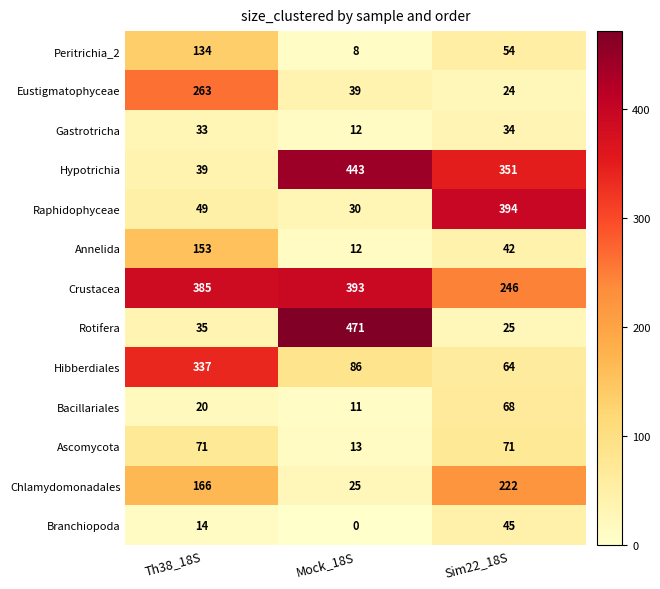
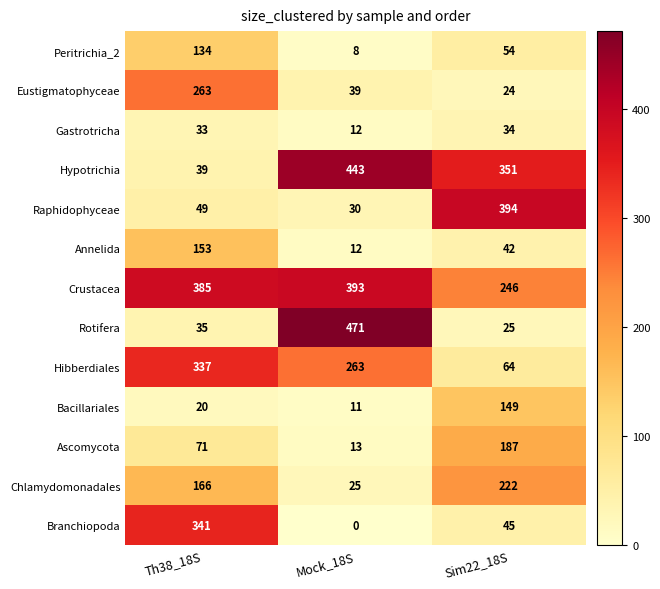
  {
    "Peritrichia_2": {
      "Th38_18S": 134,
      "Mock_18S": 8,
      "Sim22_18S": 54
    },
    "Eustigmatophyceae": {
      "Th38_18S": 263,
      "Mock_18S": 39,
      "Sim22_18S": 24
    },
    "Gastrotricha": {
      "Th38_18S": 33,
      "Mock_18S": 12,
      "Sim22_18S": 34
    },
    "Hypotrichia": {
      "Th38_18S": 39,
      "Mock_18S": 443,
      "Sim22_18S": 351
    },
    "Raphidophyceae": {
      "Th38_18S": 49,
      "Mock_18S": 30,
      "Sim22_18S": 394
    },
    "Annelida": {
      "Th38_18S": 153,
      "Mock_18S": 12,
      "Sim22_18S": 42
    },
    "Crustacea": {
      "Th38_18S": 385,
      "Mock_18S": 393,
      "Sim22_18S": 246
    },
    "Rotifera": {
      "Th38_18S": 35,
      "Mock_18S": 471,
      "Sim22_18S": 25
    },
    "Hibberdiales": {
      "Th38_18S": 337,
-     "Mock_18S": 86,
+     "Mock_18S": 263,
      "Sim22_18S": 64
    },
    "Bacillariales": {
      "Th38_18S": 20,
      "Mock_18S": 11,
-     "Sim22_18S": 68
+     "Sim22_18S": 149
    },
    "Ascomycota": {
      "Th38_18S": 71,
      "Mock_18S": 13,
-     "Sim22_18S": 71
+     "Sim22_18S": 187
    },
    "Chlamydomonadales": {
      "Th38_18S": 166,
      "Mock_18S": 25,
      "Sim22_18S": 222
    },
    "Branchiopoda": {
-     "Th38_18S": 14,
+     "Th38_18S": 341,
      "Mock_18S": 0,
      "Sim22_18S": 45
    }
  }
